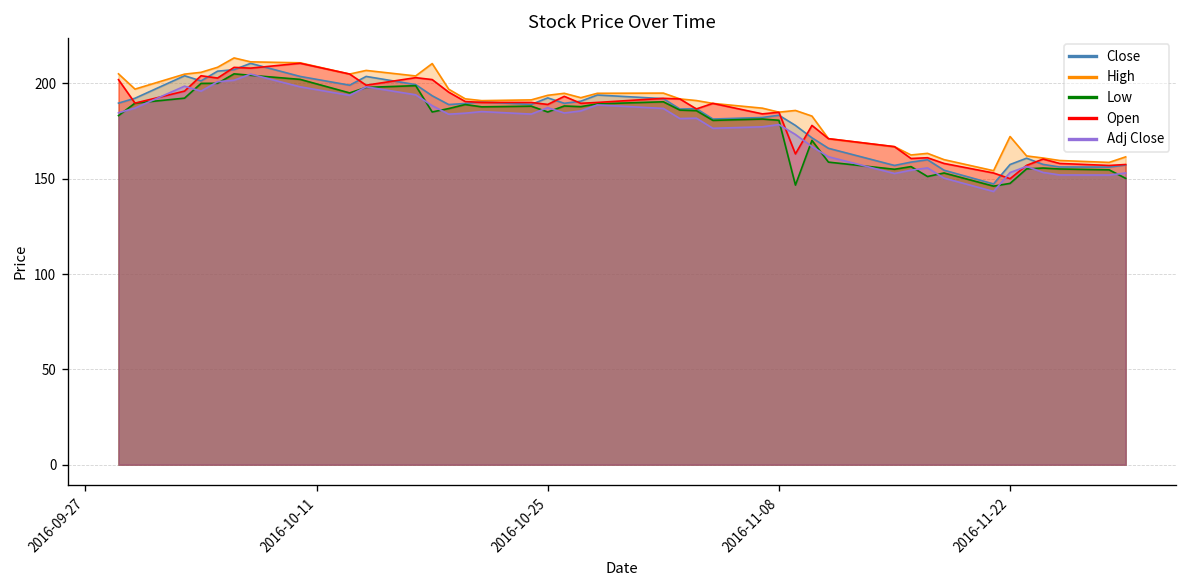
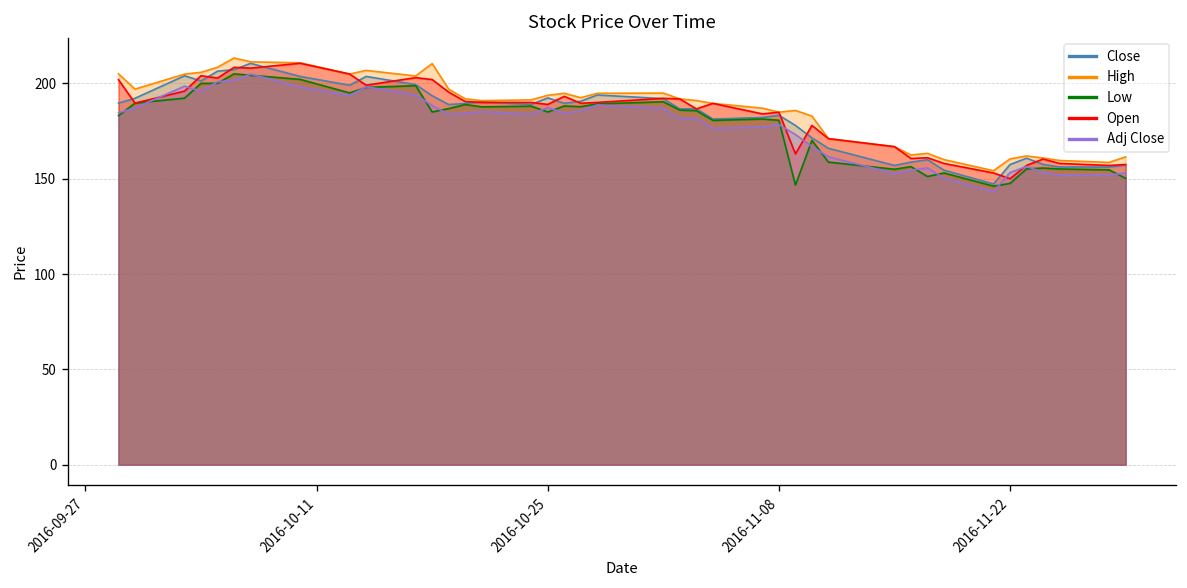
  {
    "High": {
-     "2016-11-22": 172
+     "2016-11-22": 160
    },
    "Low": {
      "2016-10-25": 185,
      "2016-11-08": 181,
      "2016-11-22": 148
    },
    "Open": {
      "2016-10-25": 189,
      "2016-11-22": 150
    }
  }
